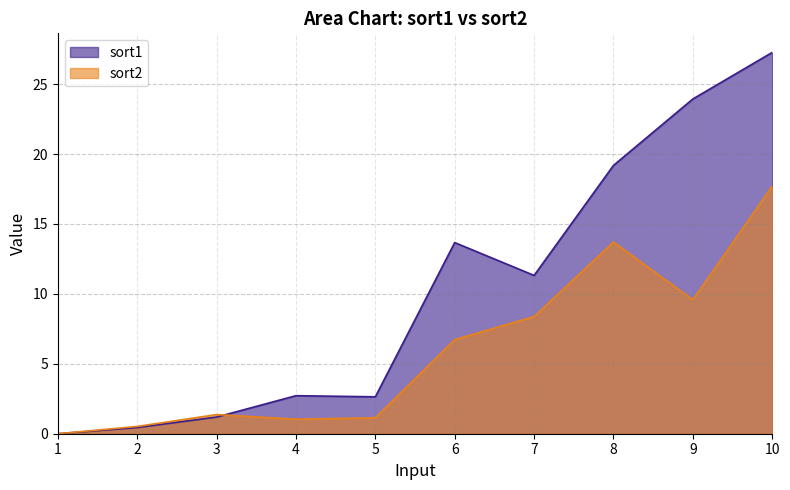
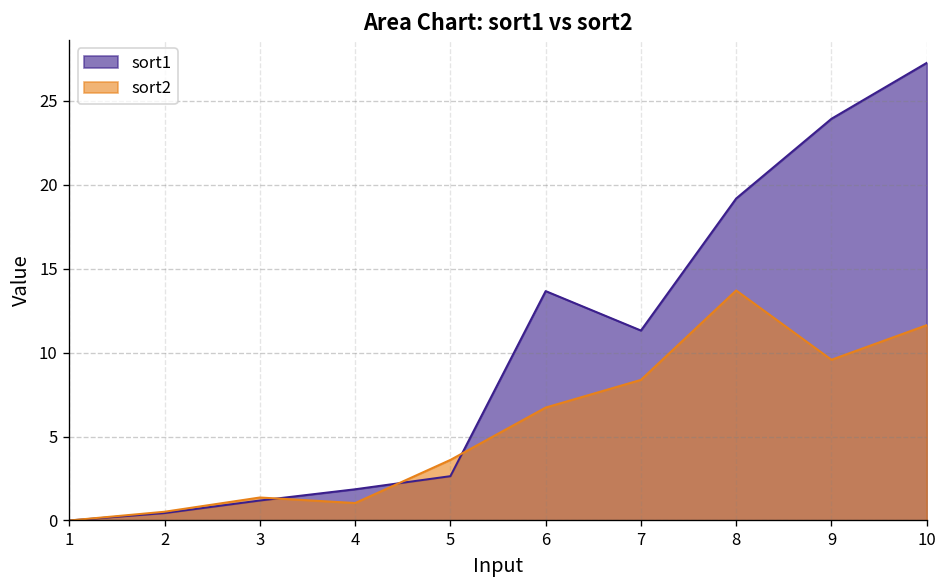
  {
    "sort1": {
-     "4": 2.7,
+     "4": 1.9,
      "5": 2.6,
      "6": 13.7,
      "7": 11.3,
      "8": 19.2,
      "9": 23.9,
      "10": 27.3
    },
    "sort2": {
      "4": 1.0,
-     "5": 1.1,
+     "5": 3.6,
      "6": 6.7,
      "7": 8.4,
      "8": 13.7,
      "9": 9.6,
-     "10": 17.7
+     "10": 11.6
    }
  }
